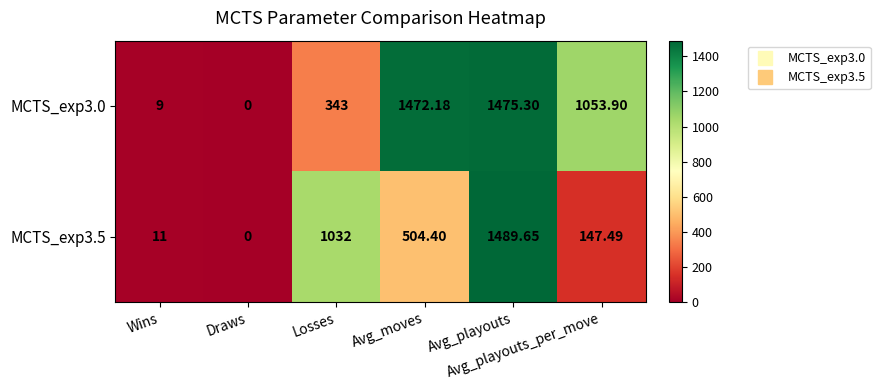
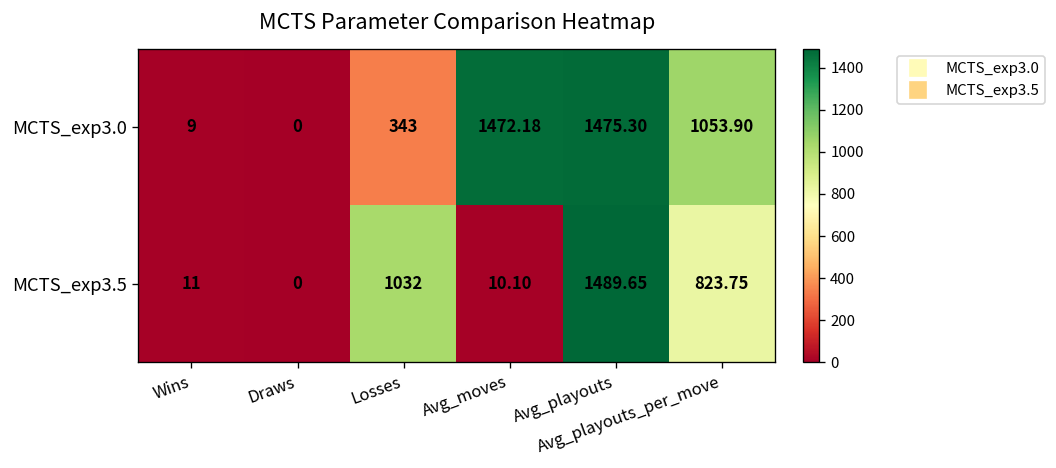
  {
    "MCTS_exp3.0": {
      "Wins": 9,
      "Draws": 0,
      "Losses": 343,
      "Avg_moves": 1472.18,
      "Avg_playouts": 1475.30,
      "Avg_playouts_per_move": 1053.90
    },
    "MCTS_exp3.5": {
      "Wins": 11,
      "Draws": 0,
      "Losses": 1032,
-     "Avg_moves": 504.40,
+     "Avg_moves": 10.10,
      "Avg_playouts": 1489.65,
-     "Avg_playouts_per_move": 147.49
+     "Avg_playouts_per_move": 823.75
    }
  }
